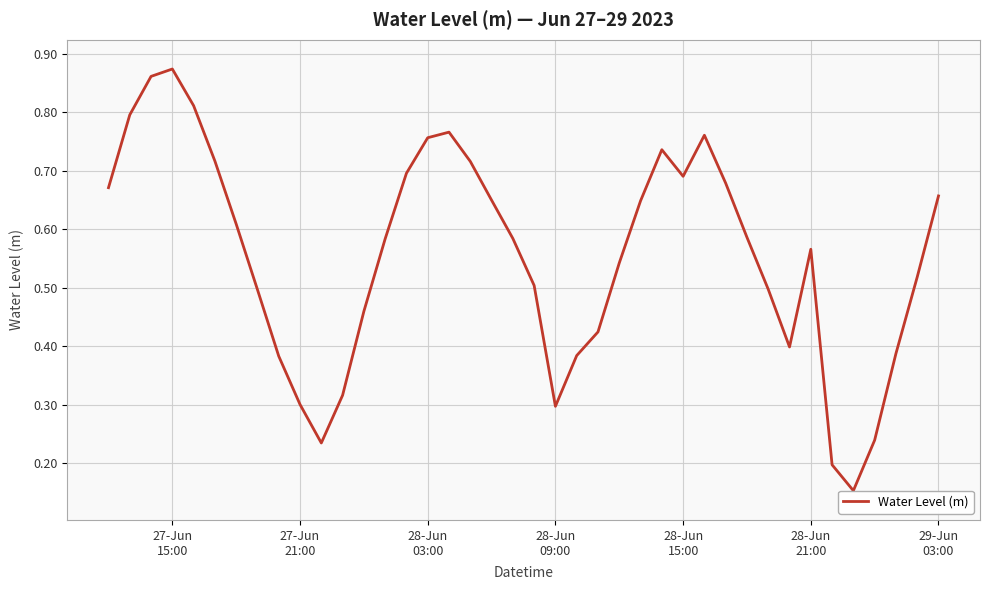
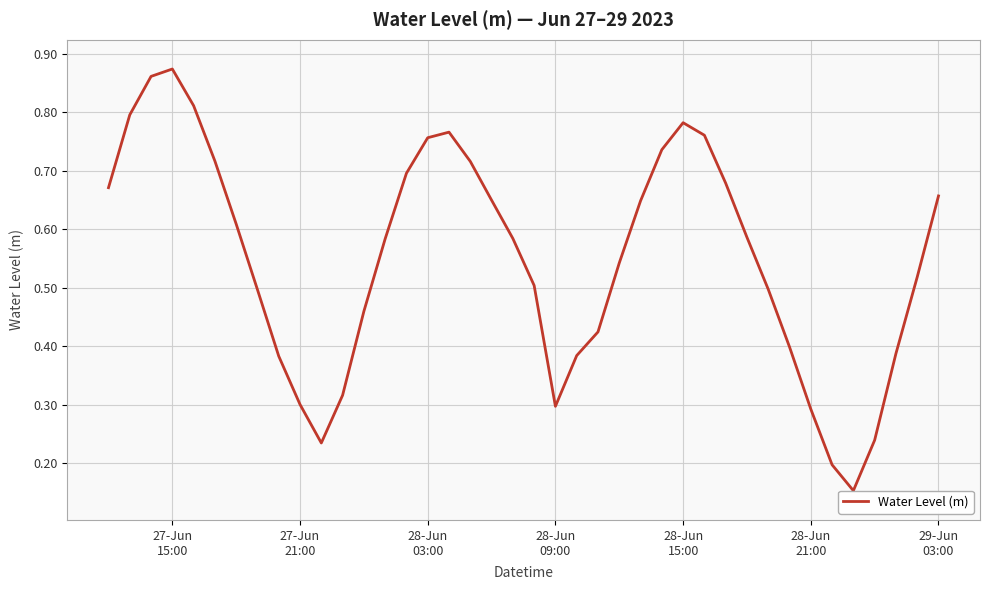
  {
    "27-Jun 15:00": 0.87,
    "27-Jun 21:00": 0.30,
    "28-Jun 03:00": 0.76,
    "28-Jun 09:00": 0.30,
-   "28-Jun 15:00": 0.69,
-   "28-Jun 21:00": 0.57,
+   "28-Jun 15:00": 0.78,
+   "28-Jun 21:00": 0.29,
    "29-Jun 03:00": 0.66
  }
